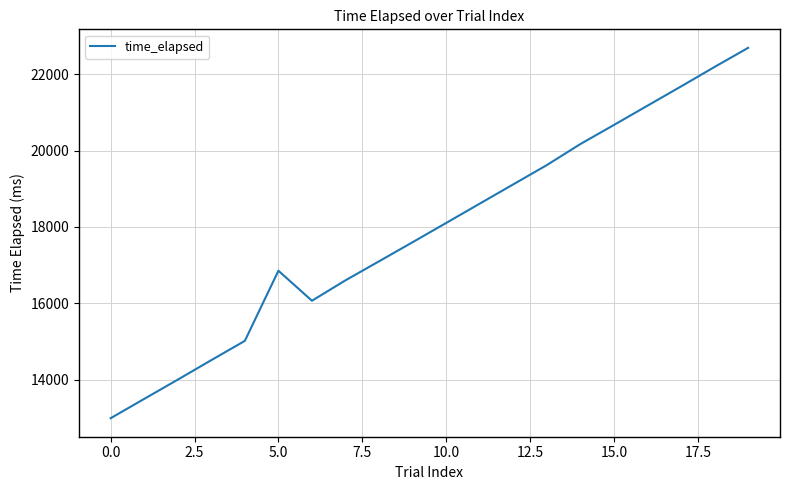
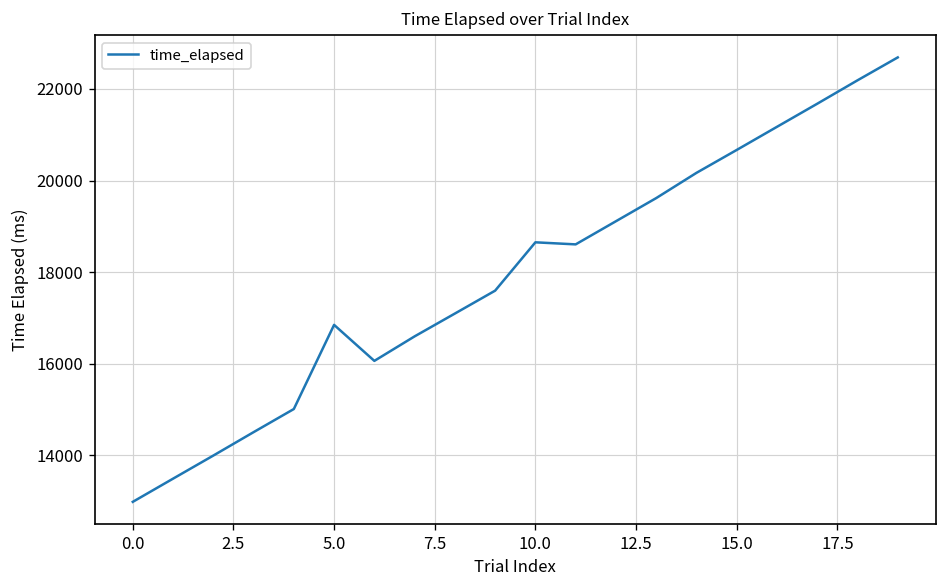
  {
    "0.0": 13000,
    "5.0": 16900,
-   "10.0": 18100,
+   "10.0": 18700,
    "15.0": 20700
  }
